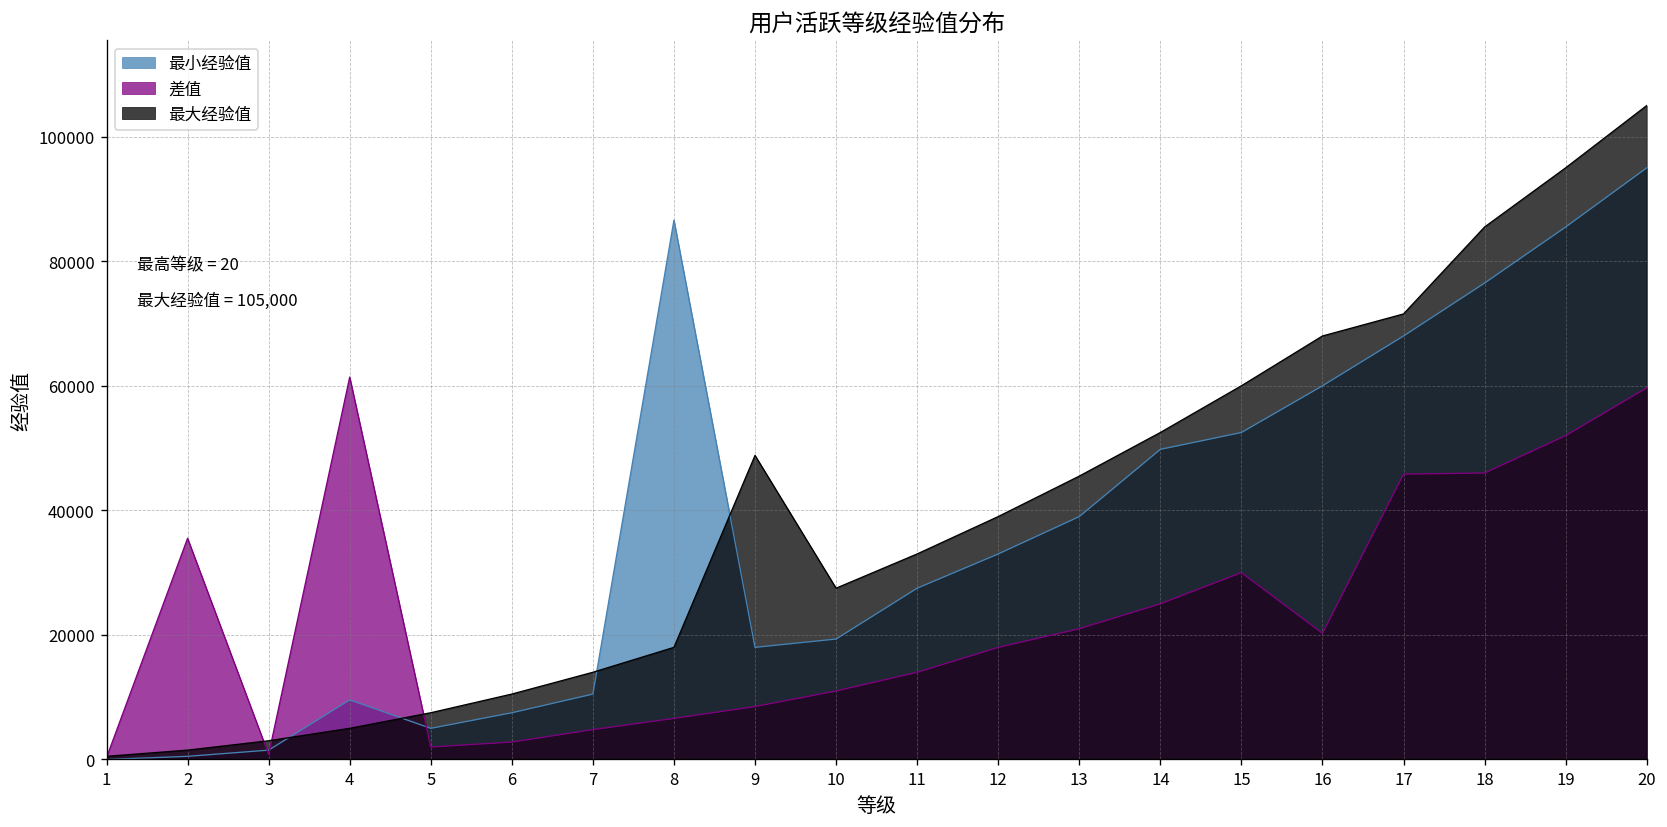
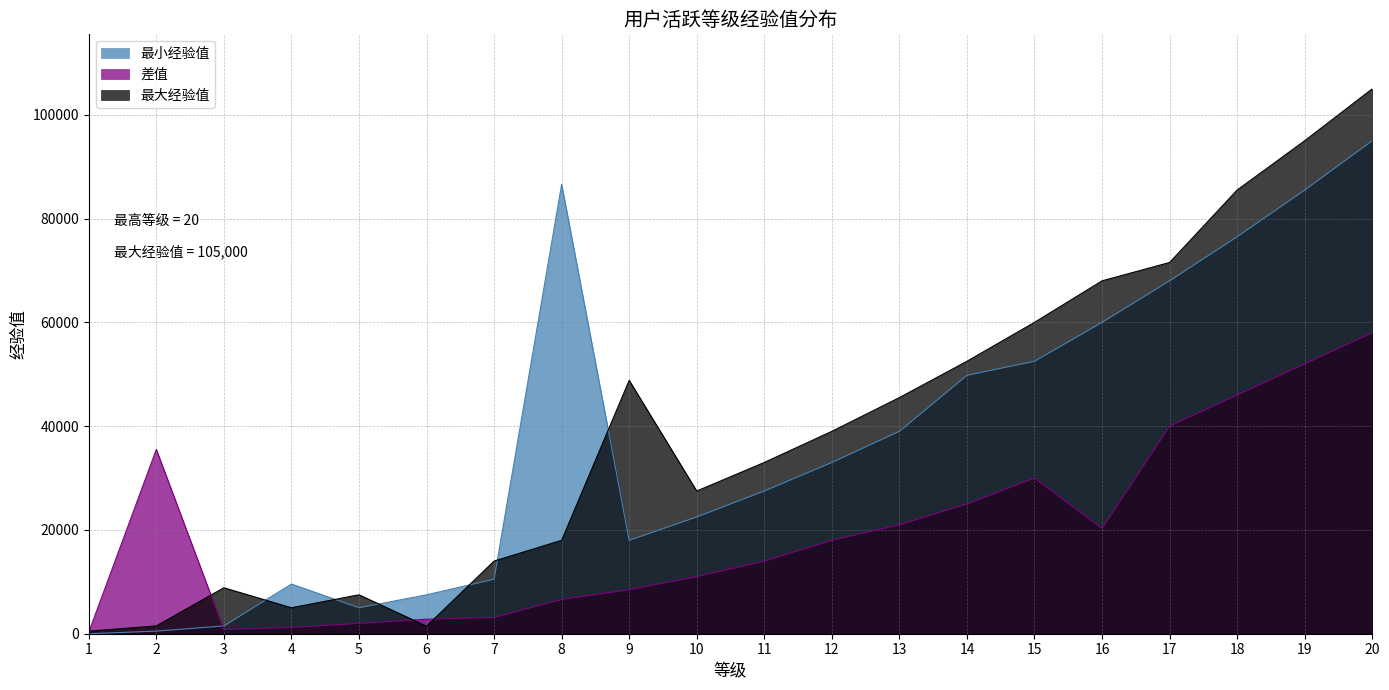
  {
    "最小经验值": {
      "2": 1000,
      "3": 2000,
      "4": 10000,
      "5": 5000,
      "6": 8000,
      "7": 11000,
      "8": 87000,
      "9": 18000,
-     "10": 19000,
+     "10": 23000,
      "11": 28000,
      "12": 33000,
      "13": 39000,
      "14": 50000,
      "15": 53000,
      "16": 60000,
      "17": 68000,
      "18": 77000,
      "19": 86000,
      "20": 95000
    },
    "差值": {
      "2": 36000,
      "3": 1000,
-     "4": 61000,
+     "4": 1000,
      "5": 2000,
      "6": 3000,
-     "7": 5000,
+     "7": 3000,
      "8": 7000,
      "9": 9000,
      "10": 11000,
      "11": 14000,
      "12": 18000,
      "13": 21000,
      "14": 25000,
      "15": 30000,
      "16": 20000,
-     "17": 46000,
+     "17": 40000,
      "18": 46000,
      "19": 52000,
-     "20": 60000
+     "20": 58000
    },
    "最大经验值": {
      "2": 2000,
-     "3": 3000,
+     "3": 9000,
      "4": 5000,
      "5": 8000,
-     "6": 11000,
+     "6": 1000,
      "7": 14000,
      "8": 18000,
      "9": 49000,
      "10": 28000,
      "11": 33000,
      "12": 39000,
      "13": 46000,
      "14": 53000,
      "15": 60000,
      "16": 68000,
      "17": 72000,
      "18": 86000,
      "19": 95000,
      "20": 105000
    }
  }
